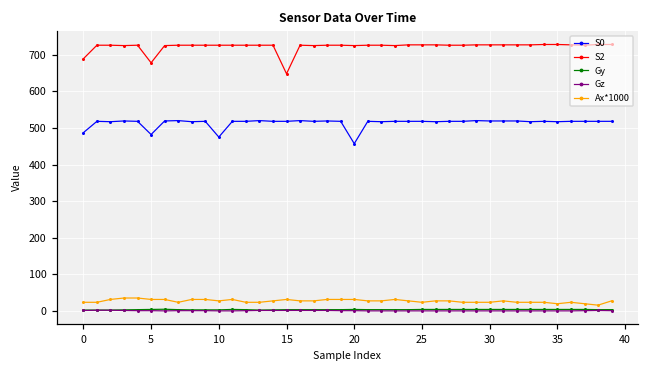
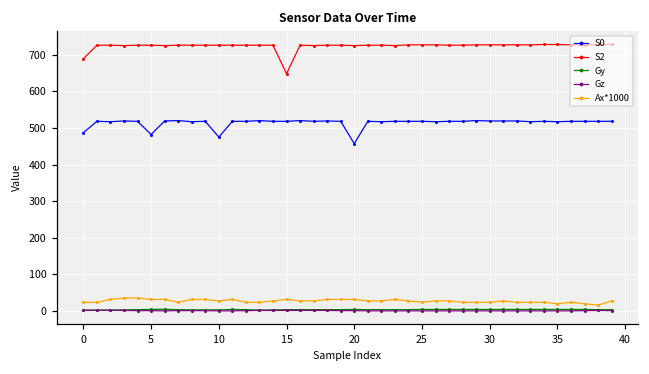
  {
    "S0": {
      "0": 490,
      "5": 480,
      "10": 480,
      "15": 520,
      "20": 460,
      "25": 520,
      "30": 520,
      "35": 520
    },
    "S2": {
      "0": 690,
-     "5": 680,
+     "5": 730,
      "10": 730,
      "15": 650,
      "20": 730,
      "25": 730,
      "30": 730,
      "35": 730
    },
    "Ax*1000": {
      "0": 20,
      "5": 30,
      "10": 30,
      "15": 30,
      "20": 30,
      "25": 20,
      "30": 20,
      "35": 20
    }
  }
